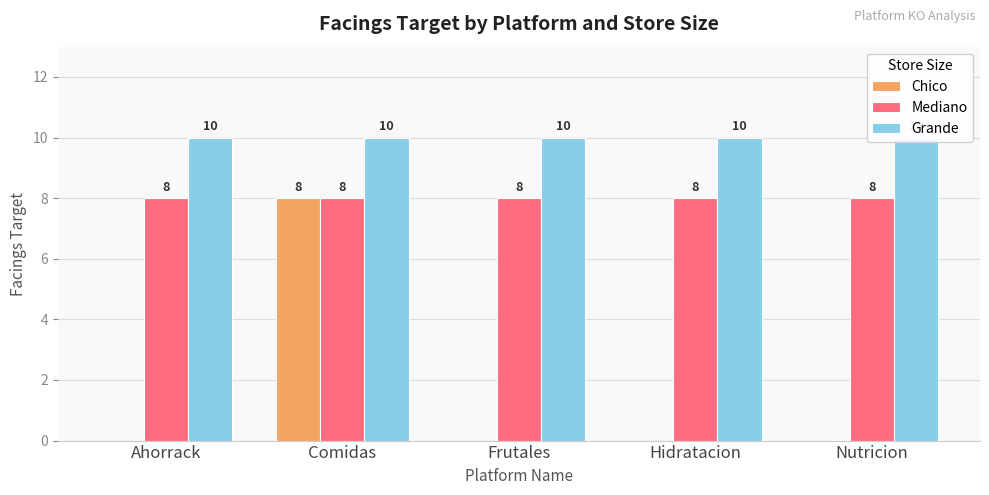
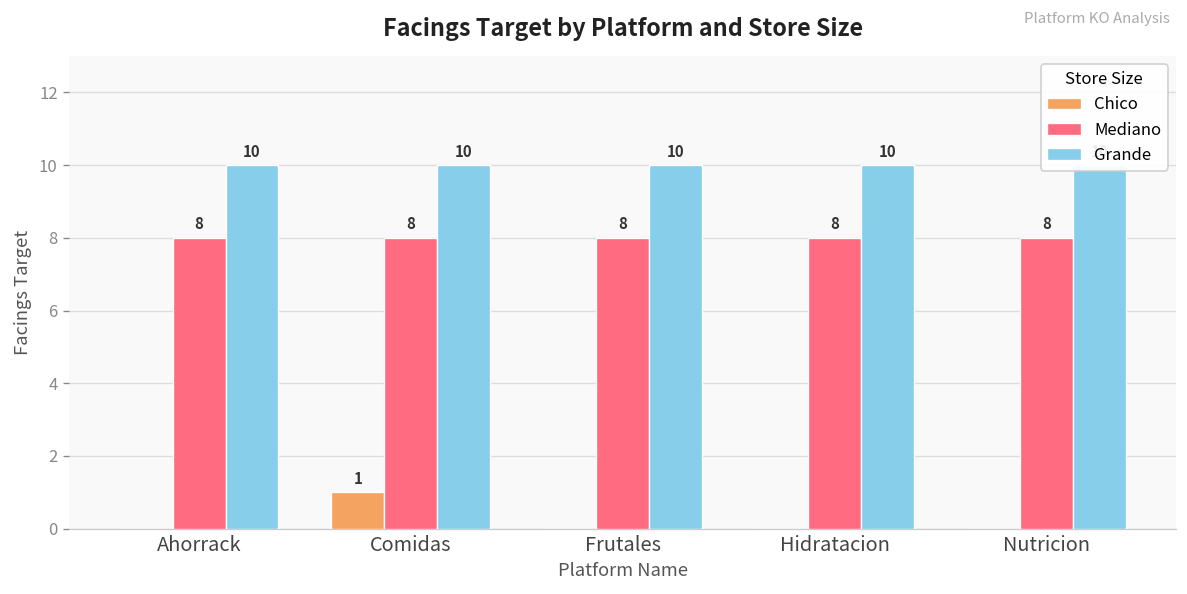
  {
    "Chico": {
-     "Comidas": 8
+     "Comidas": 1
    },
    "Mediano": {
      "Ahorrack": 8,
      "Comidas": 8,
      "Frutales": 8,
      "Hidratacion": 8,
      "Nutricion": 8
    },
    "Grande": {
      "Ahorrack": 10,
      "Comidas": 10,
      "Frutales": 10,
      "Hidratacion": 10
    }
  }
